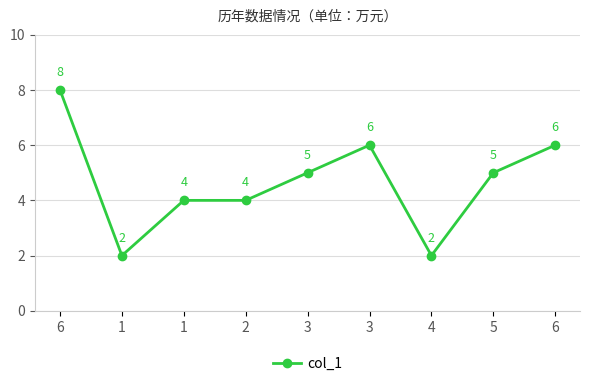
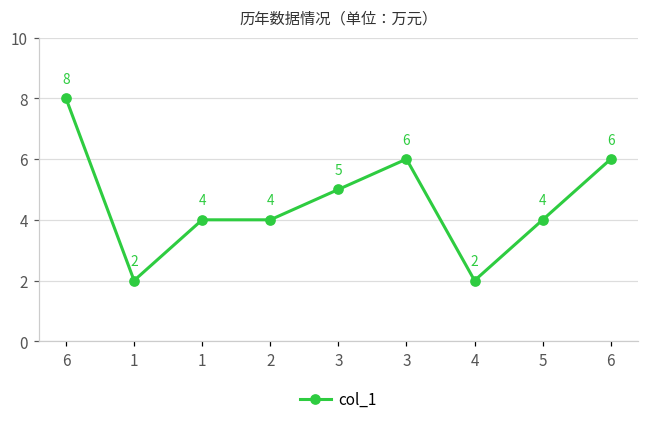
  {
    "2": 4,
    "4": 2,
-   "5": 5
+   "5": 4
  }
